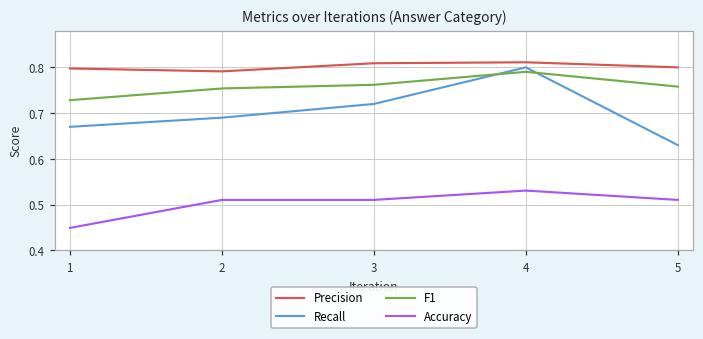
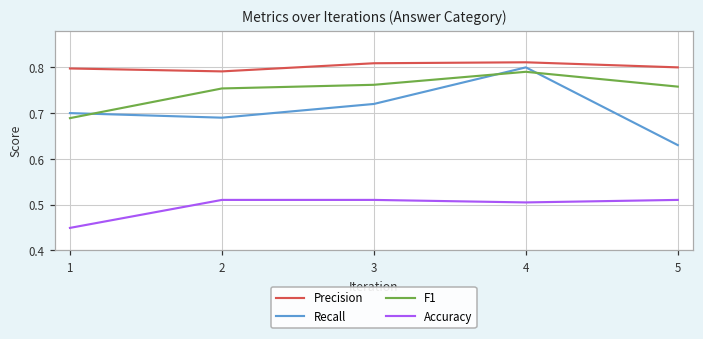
  {
    "Precision": {
      "1": 0.80,
      "2": 0.79,
      "3": 0.81,
      "4": 0.81,
      "5": 0.80
    },
    "Recall": {
-     "1": 0.67,
+     "1": 0.70,
      "2": 0.69,
      "3": 0.72,
      "4": 0.80,
      "5": 0.63
    },
    "F1": {
-     "1": 0.73,
+     "1": 0.69,
      "2": 0.75,
      "3": 0.76,
      "4": 0.79,
      "5": 0.76
    },
    "Accuracy": {
      "1": 0.45,
      "2": 0.51,
      "3": 0.51,
-     "4": 0.53,
+     "4": 0.50,
      "5": 0.51
    }
  }
